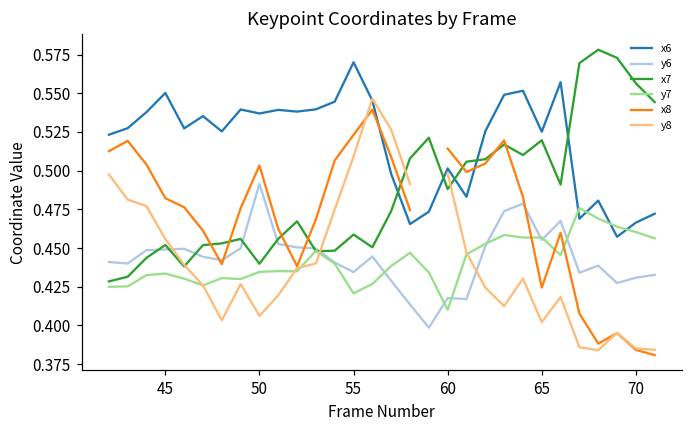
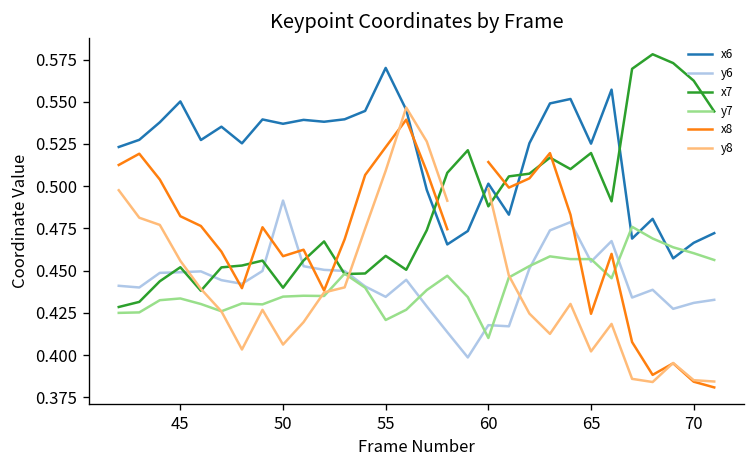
  {
    "x6": {
      "45": 0.550,
      "50": 0.537,
      "55": 0.570,
      "60": 0.501,
      "65": 0.525,
      "70": 0.466
    },
    "y6": {
      "45": 0.449,
      "50": 0.491,
      "55": 0.434,
      "60": 0.418,
      "70": 0.431
    },
    "x7": {
      "45": 0.452,
      "50": 0.440,
      "55": 0.459,
      "60": 0.488,
      "65": 0.520,
-     "70": 0.556
+     "70": 0.562
    },
    "y7": {
      "45": 0.434,
      "50": 0.435,
      "55": 0.421,
      "60": 0.410,
      "70": 0.460
    },
    "x8": {
      "45": 0.482,
-     "50": 0.503,
+     "50": 0.459,
      "55": 0.523,
      "60": 0.514,
      "65": 0.424
    },
    "y8": {
      "45": 0.456,
      "50": 0.406,
      "55": 0.509,
      "60": 0.498,
      "65": 0.402
    }
  }
